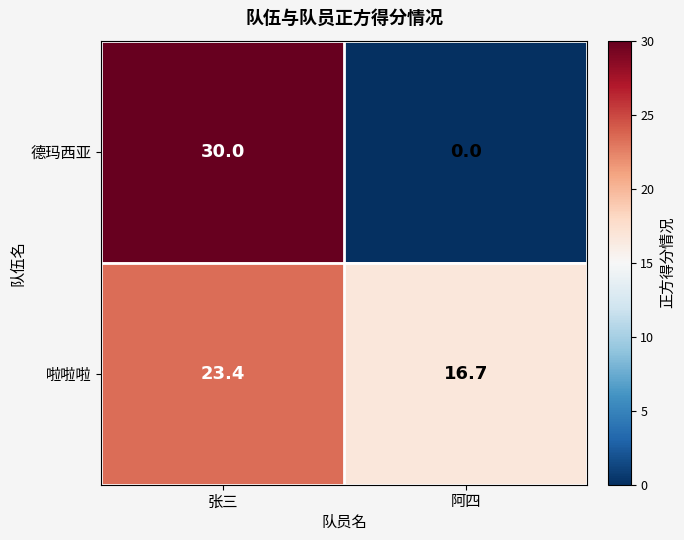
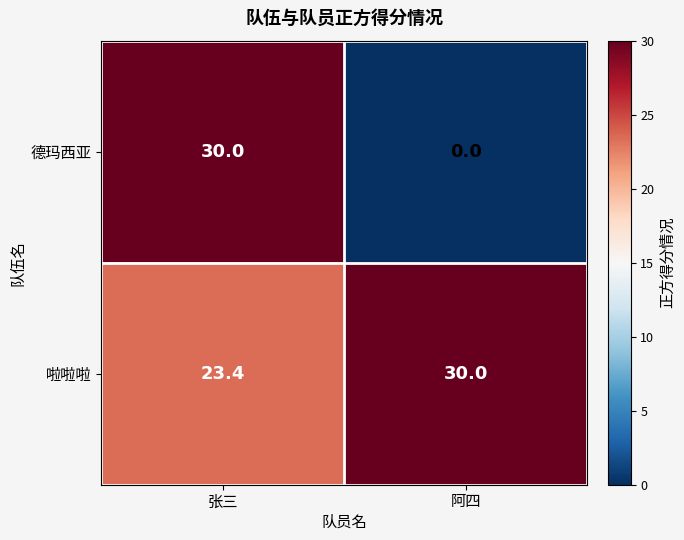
  {
    "德玛西亚": {
      "张三": 30.0,
      "阿四": 0.0
    },
    "啦啦啦": {
      "张三": 23.4,
-     "阿四": 16.7
+     "阿四": 30.0
    }
  }
